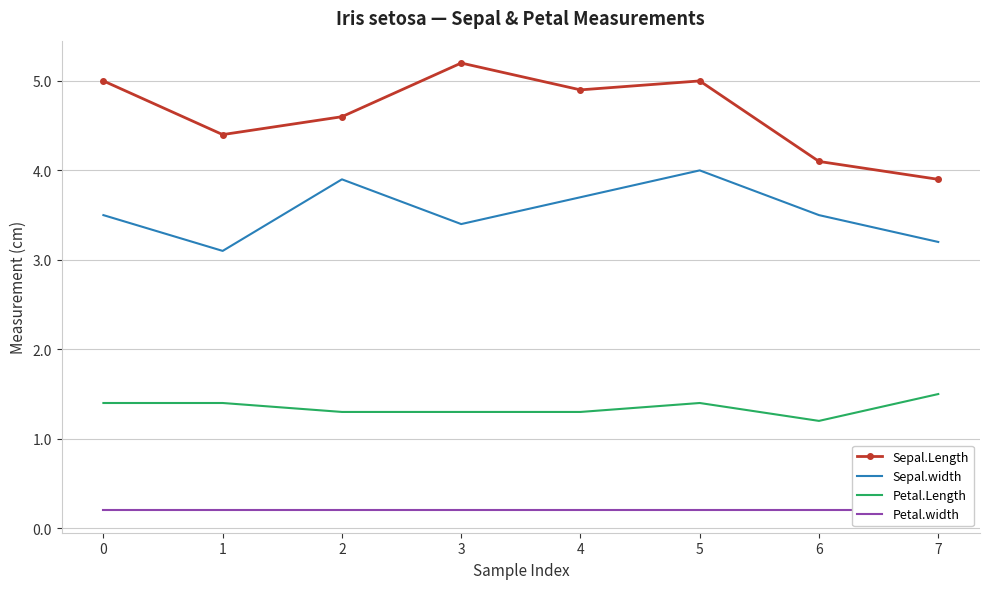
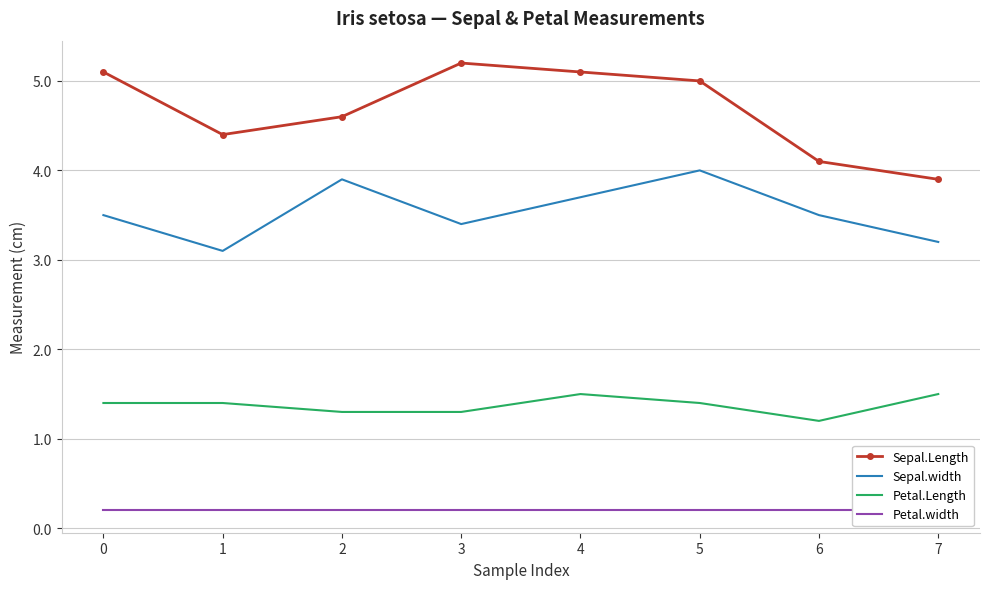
  {
    "Sepal.Length": {
-     "0": 5.0,
+     "0": 5.1,
      "1": 4.4,
      "2": 4.6,
      "3": 5.2,
-     "4": 4.9,
+     "4": 5.1,
      "5": 5.0,
      "6": 4.1,
      "7": 3.9
    },
    "Sepal.width": {
      "0": 3.5,
      "1": 3.1,
      "2": 3.9,
      "3": 3.4,
      "4": 3.7,
      "5": 4.0,
      "6": 3.5,
      "7": 3.2
    },
    "Petal.Length": {
      "0": 1.4,
      "1": 1.4,
      "2": 1.3,
      "3": 1.3,
-     "4": 1.3,
+     "4": 1.5,
      "5": 1.4,
      "6": 1.2,
      "7": 1.5
    },
    "Petal.width": {
      "0": 0.2,
      "1": 0.2,
      "2": 0.2,
      "3": 0.2,
      "4": 0.2,
      "5": 0.2,
      "6": 0.2
    }
  }
